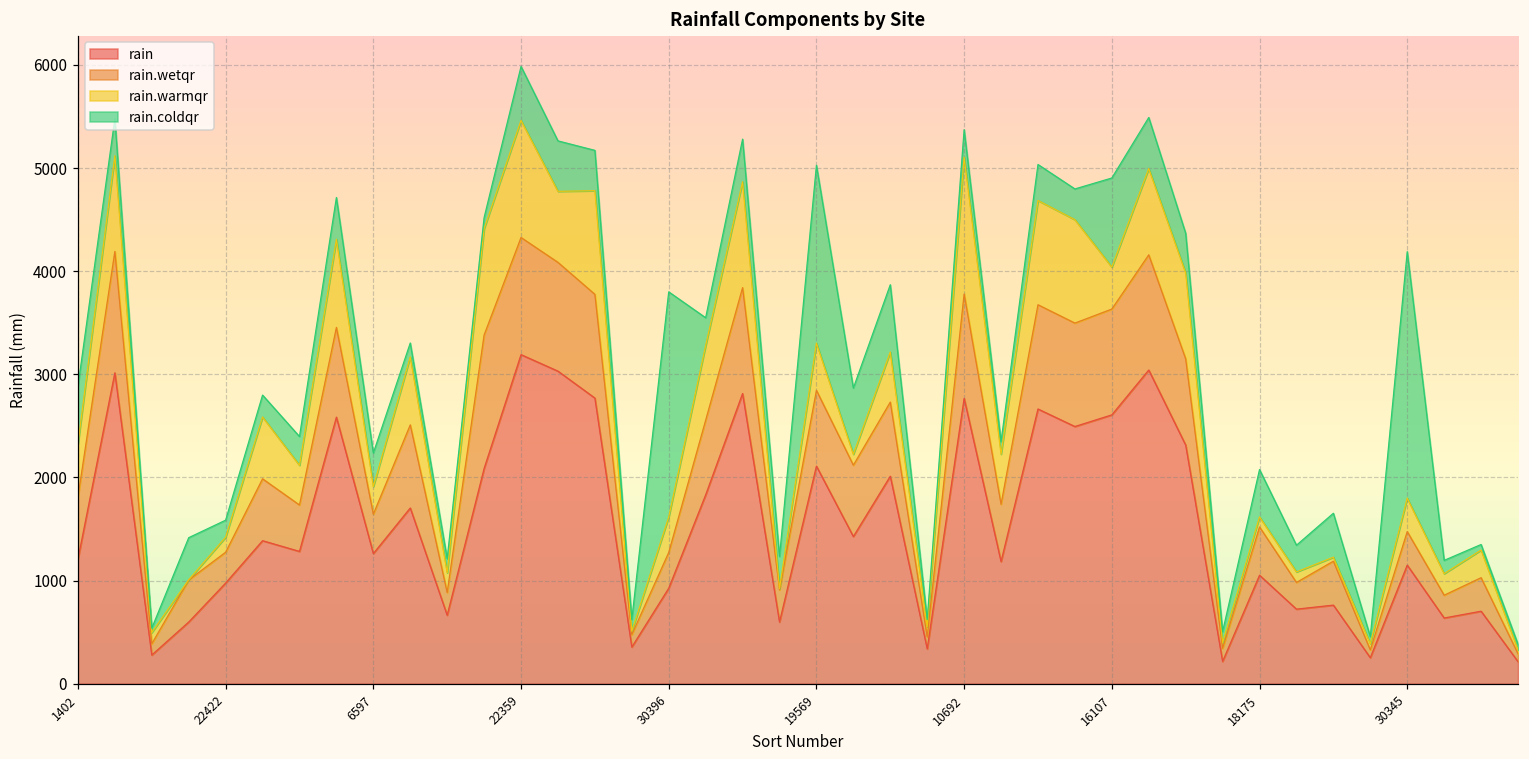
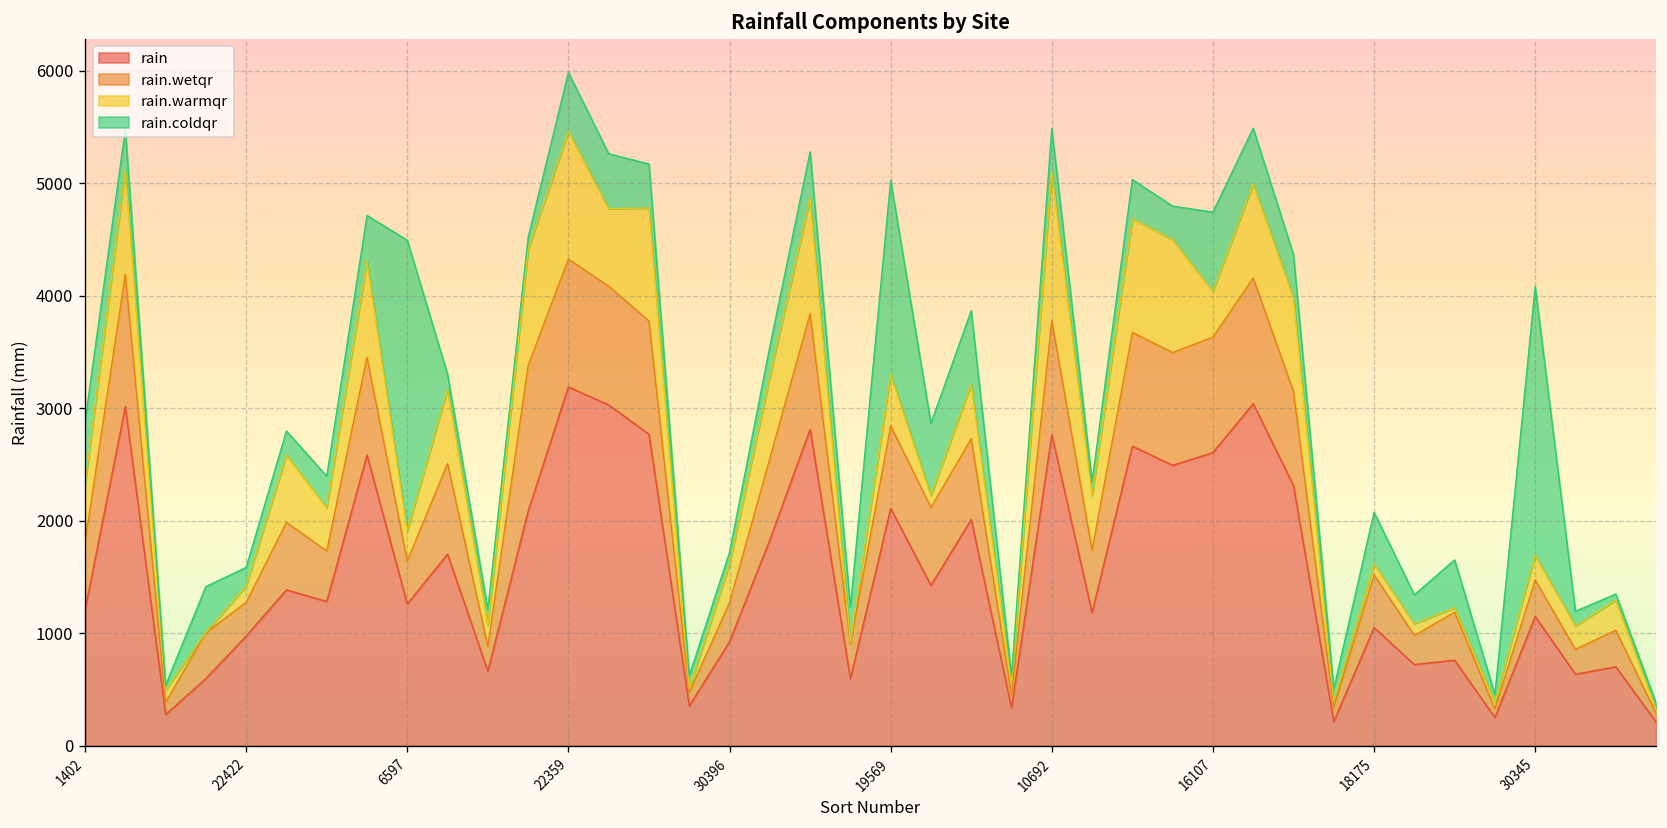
  {
    "rain.warmqr": {
      "1402": 500,
      "22422": 100,
      "6597": 300,
      "22359": 1100,
      "30396": 300,
      "19569": 500,
      "10692": 1300,
      "16107": 400,
      "18175": 100,
-     "30345": 300
+     "30345": 200
    },
    "rain.coldqr": {
      "1402": 600,
      "22422": 200,
-     "6597": 300,
+     "6597": 2600,
      "22359": 500,
-     "30396": 2200,
+     "30396": 100,
      "19569": 1700,
-     "10692": 300,
-     "16107": 900,
+     "10692": 400,
+     "16107": 700,
      "18175": 500,
      "30345": 2400
    }
  }
